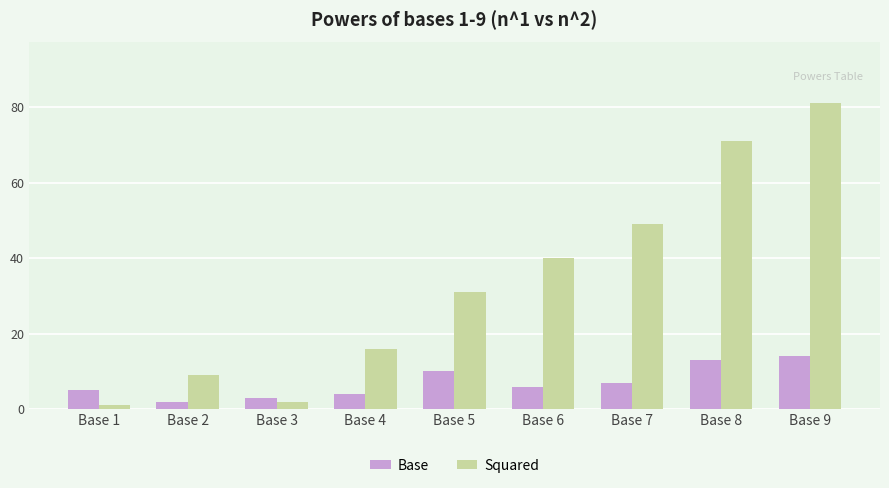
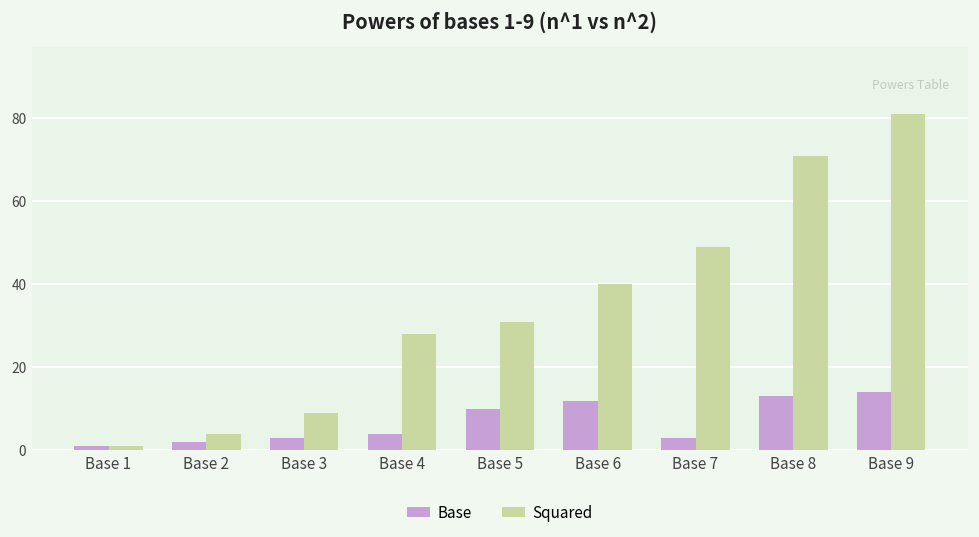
  {
    "Base": {
-     "Base 1": 5,
+     "Base 1": 1,
      "Base 2": 2,
      "Base 3": 3,
      "Base 4": 4,
      "Base 5": 10,
-     "Base 6": 6,
-     "Base 7": 7,
+     "Base 6": 12,
+     "Base 7": 3,
      "Base 8": 13,
      "Base 9": 14
    },
    "Squared": {
      "Base 1": 1,
-     "Base 2": 9,
-     "Base 3": 2,
-     "Base 4": 16,
+     "Base 2": 4,
+     "Base 3": 9,
+     "Base 4": 28,
      "Base 5": 31,
      "Base 6": 40,
      "Base 7": 49,
      "Base 8": 71,
      "Base 9": 81
    }
  }
